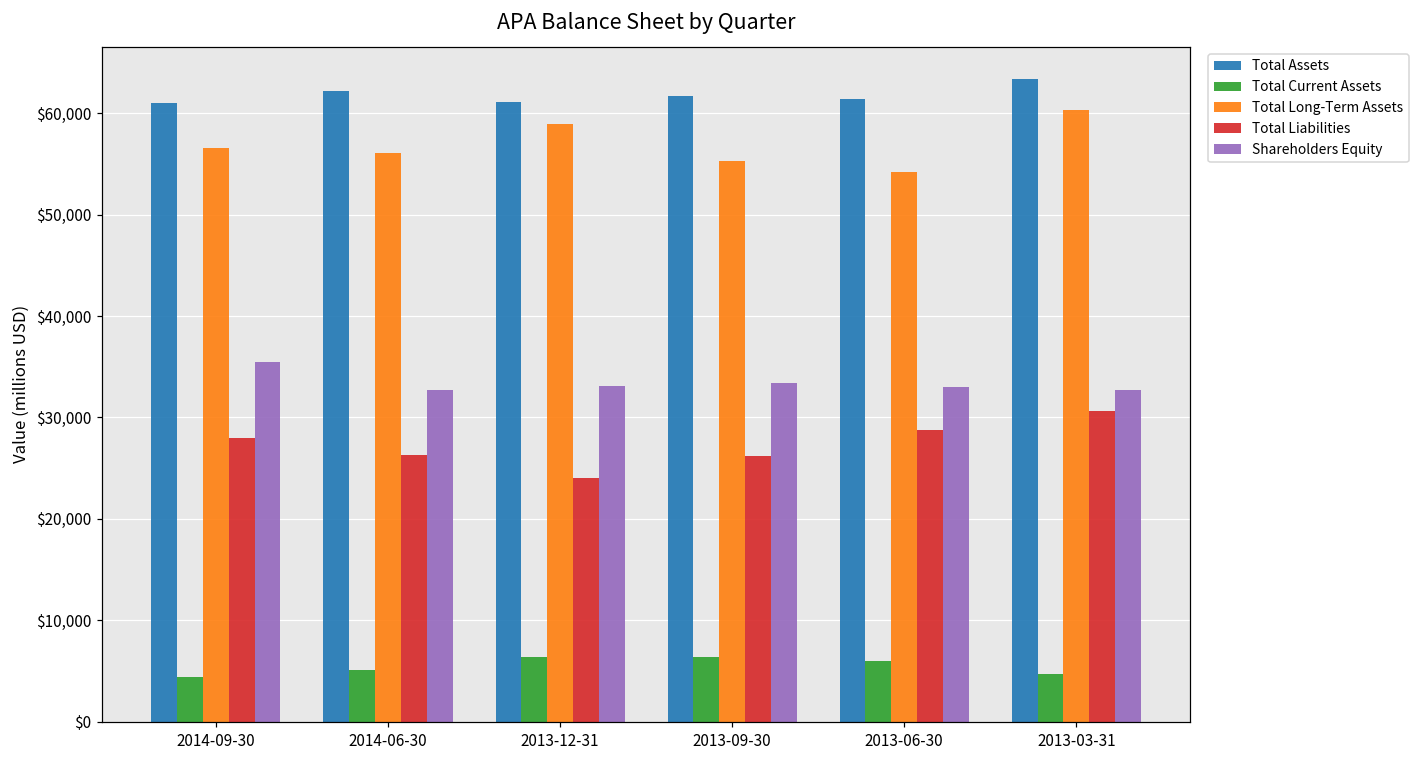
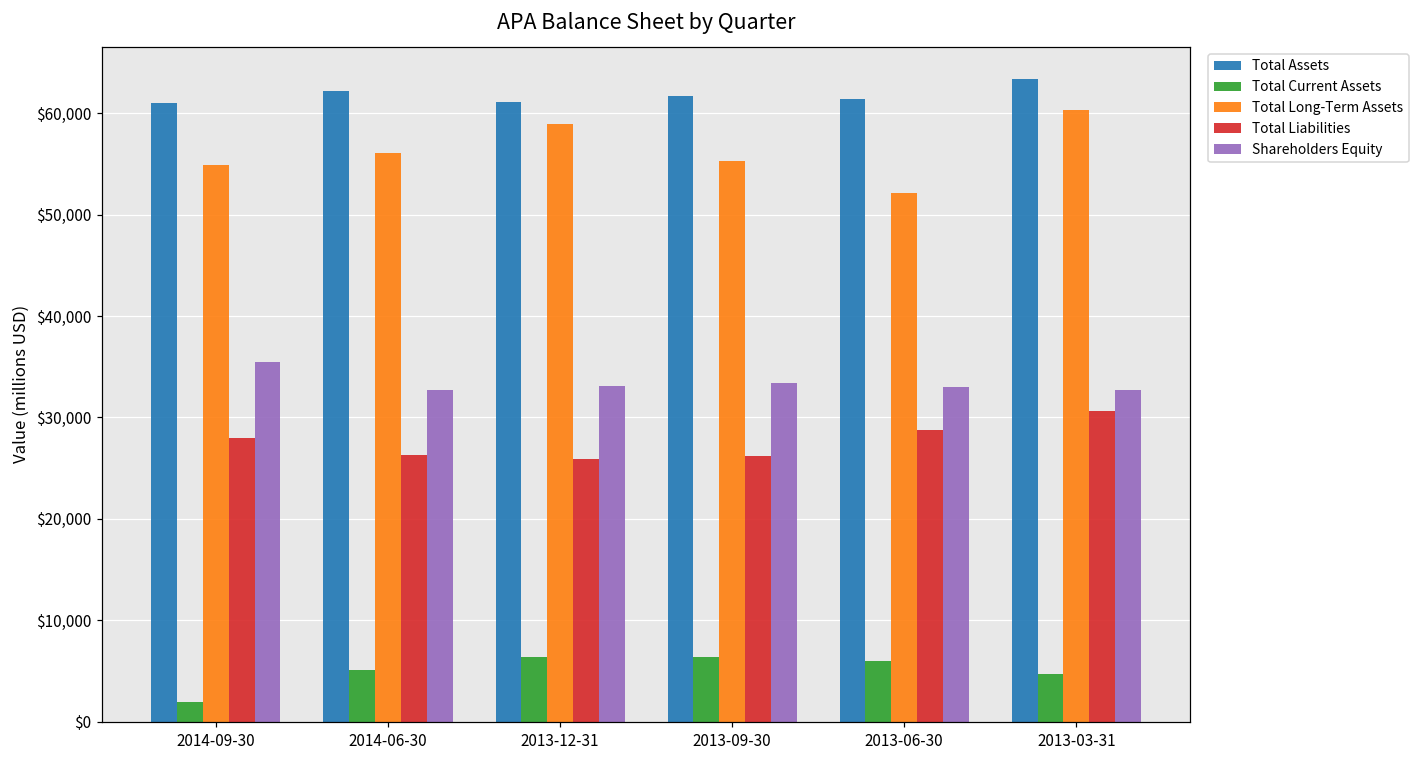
  {
    "Total Assets": {
      "2014-09-30": "$61,000",
      "2014-06-30": "$62,000",
      "2013-12-31": "$61,000",
      "2013-09-30": "$62,000",
      "2013-06-30": "$61,000",
      "2013-03-31": "$63,000"
    },
    "Total Current Assets": {
-     "2014-09-30": "$4,000",
+     "2014-09-30": "$2,000",
      "2014-06-30": "$5,000",
      "2013-12-31": "$6,000",
      "2013-09-30": "$6,000",
      "2013-06-30": "$6,000",
      "2013-03-31": "$5,000"
    },
    "Total Long-Term Assets": {
-     "2014-09-30": "$57,000",
+     "2014-09-30": "$55,000",
      "2014-06-30": "$56,000",
      "2013-12-31": "$59,000",
      "2013-09-30": "$55,000",
-     "2013-06-30": "$54,000",
+     "2013-06-30": "$52,000",
      "2013-03-31": "$60,000"
    },
    "Total Liabilities": {
      "2014-09-30": "$28,000",
      "2014-06-30": "$26,000",
-     "2013-12-31": "$24,000",
+     "2013-12-31": "$26,000",
      "2013-09-30": "$26,000",
      "2013-06-30": "$29,000",
      "2013-03-31": "$31,000"
    },
    "Shareholders Equity": {
      "2014-09-30": "$36,000",
      "2014-06-30": "$33,000",
      "2013-12-31": "$33,000",
      "2013-09-30": "$33,000",
      "2013-06-30": "$33,000",
      "2013-03-31": "$33,000"
    }
  }
